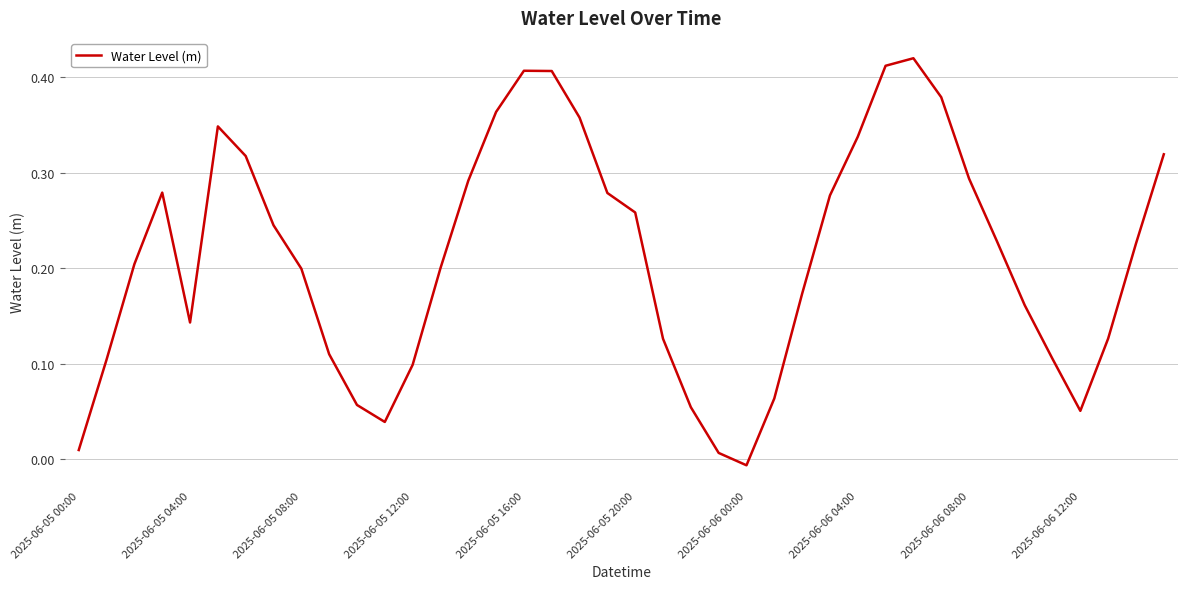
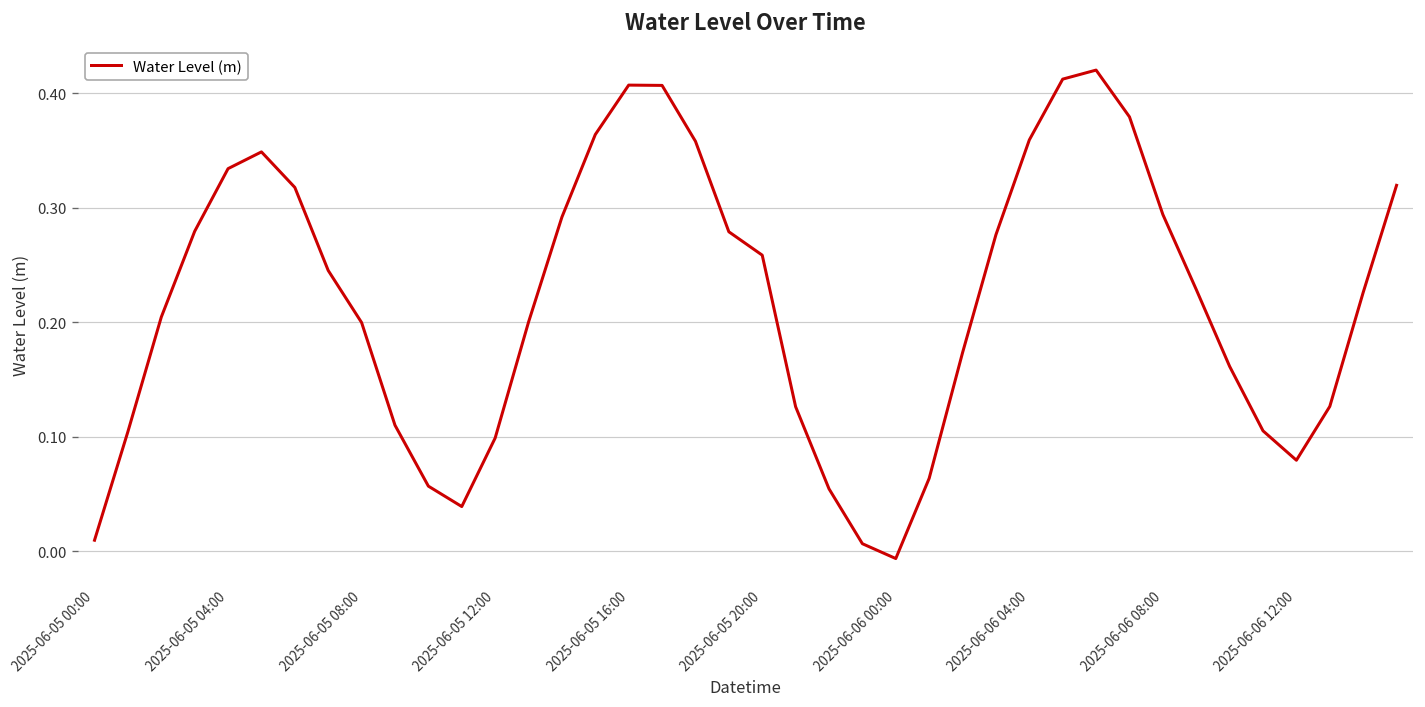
  {
    "2025-06-05 00:00": 0.01,
-   "2025-06-05 04:00": 0.14,
+   "2025-06-05 04:00": 0.33,
    "2025-06-05 08:00": 0.20,
    "2025-06-05 12:00": 0.10,
    "2025-06-05 16:00": 0.41,
    "2025-06-05 20:00": 0.26,
    "2025-06-06 00:00": -0.01,
-   "2025-06-06 04:00": 0.34,
+   "2025-06-06 04:00": 0.36,
    "2025-06-06 08:00": 0.29,
-   "2025-06-06 12:00": 0.05
+   "2025-06-06 12:00": 0.08
  }
